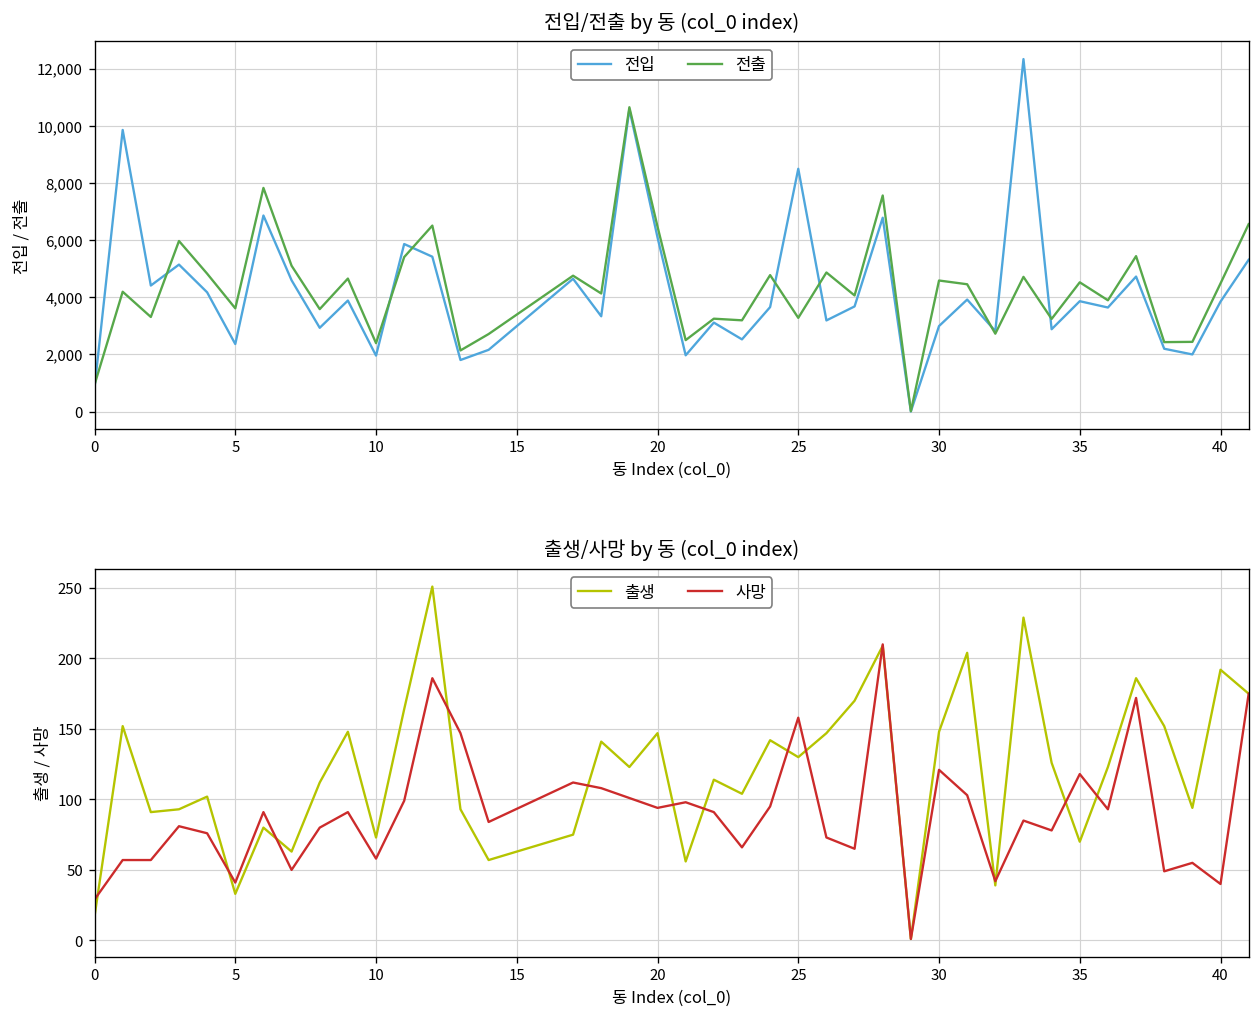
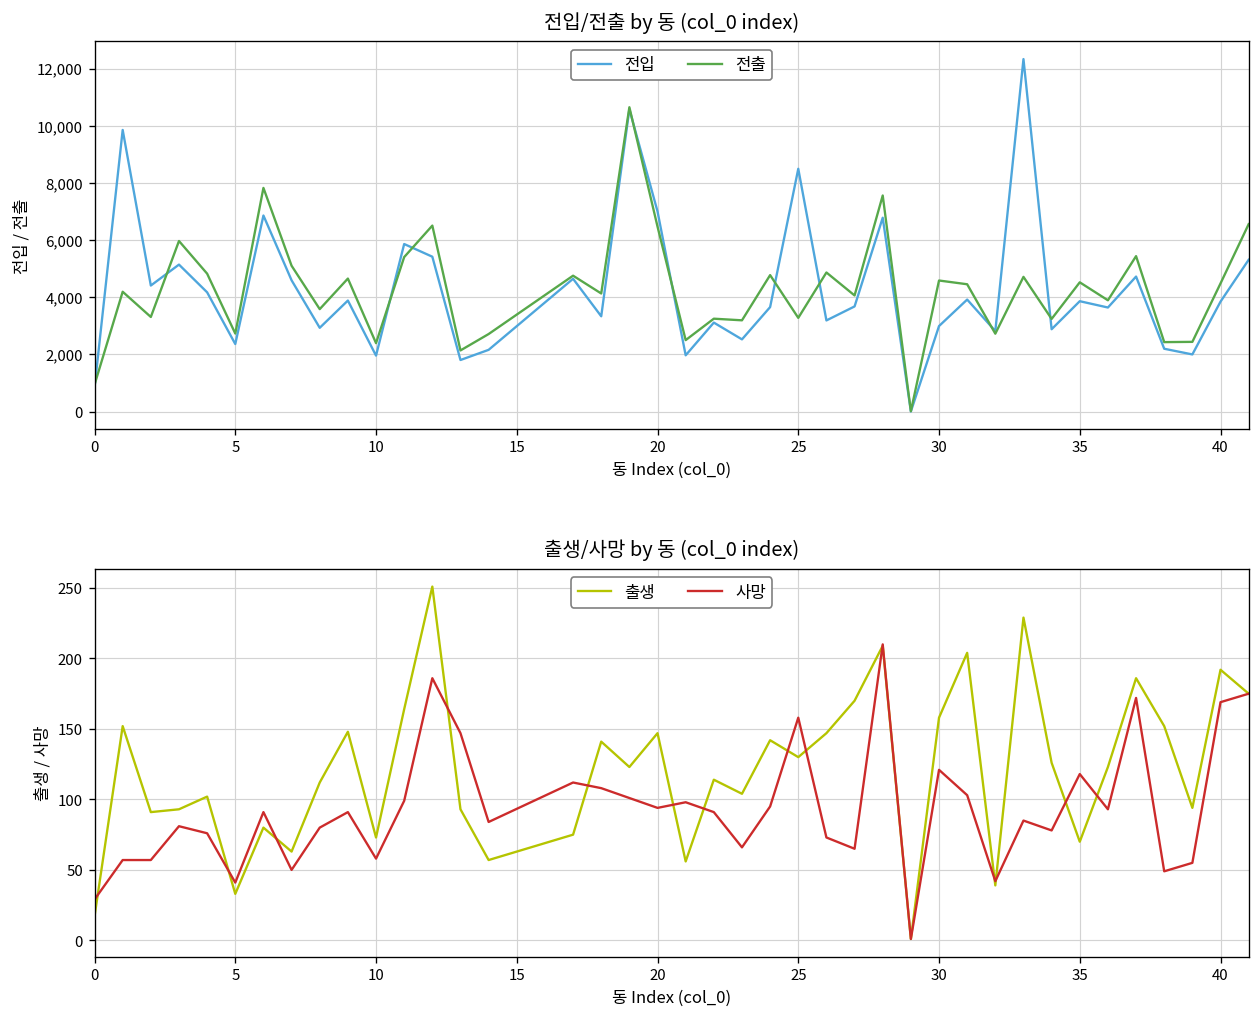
  {
    "전입/전출 by 동 (col_0 index)": {
      "전입": {
        "5": "2,400",
        "10": "2,000",
-       "20": "6,100",
+       "20": "7,000",
        "25": "8,500",
        "30": "3,000",
        "35": "3,900",
        "40": "3,800"
      },
      "전출": {
-       "5": "3,600",
+       "5": "2,700",
        "10": "2,400",
        "20": "6,500",
        "25": "3,300",
        "30": "4,600",
        "35": "4,500",
        "40": "4,500"
      }
    },
    "출생/사망 by 동 (col_0 index)": {
      "출생": {
        "0": "17",
        "5": "33",
        "10": "73",
        "20": "147",
        "25": "130",
-       "30": "148",
+       "30": "158",
        "35": "70",
        "40": "192"
      },
      "사망": {
        "0": "29",
        "5": "41",
        "10": "58",
        "20": "94",
        "25": "158",
        "30": "121",
        "35": "118",
-       "40": "40"
+       "40": "169"
      }
    }
  }
